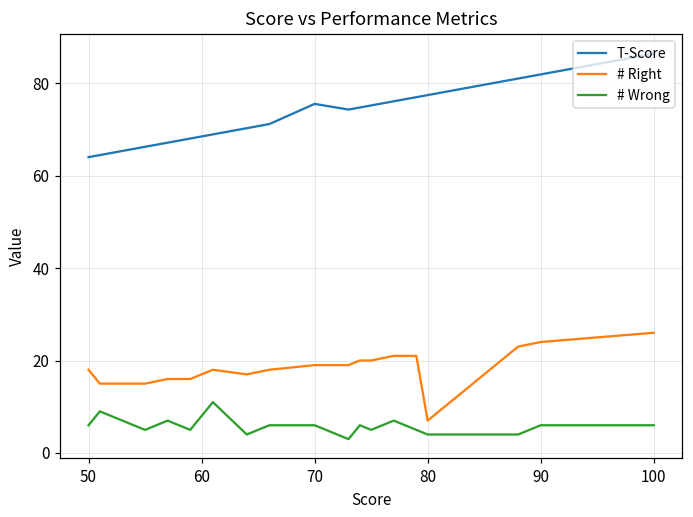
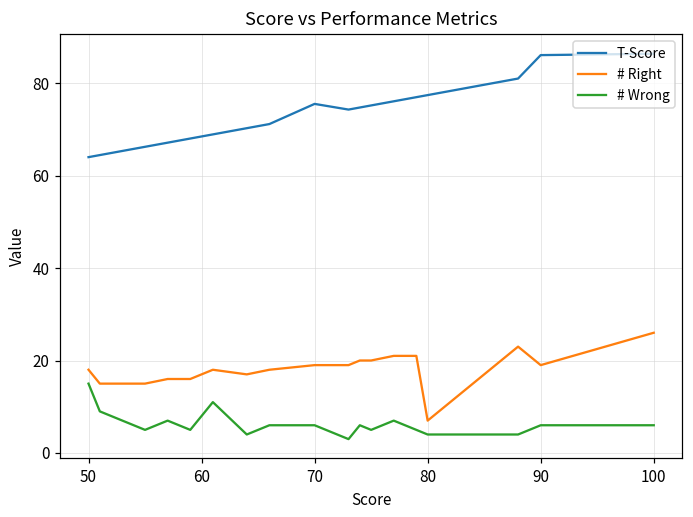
  {
    "T-Score": {
      "50": 64,
      "70": 75,
      "80": 77,
-     "90": 82
+     "90": 86
    },
    "# Right": {
      "50": 18,
      "70": 19,
      "80": 7,
-     "90": 24,
+     "90": 19,
      "100": 26
    },
    "# Wrong": {
-     "50": 6,
+     "50": 15,
      "70": 6,
      "80": 4,
      "90": 6,
      "100": 6
    }
  }
